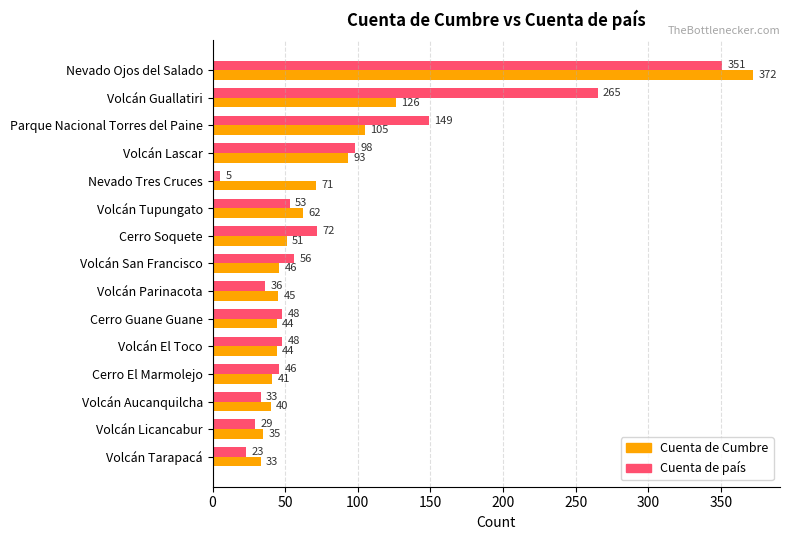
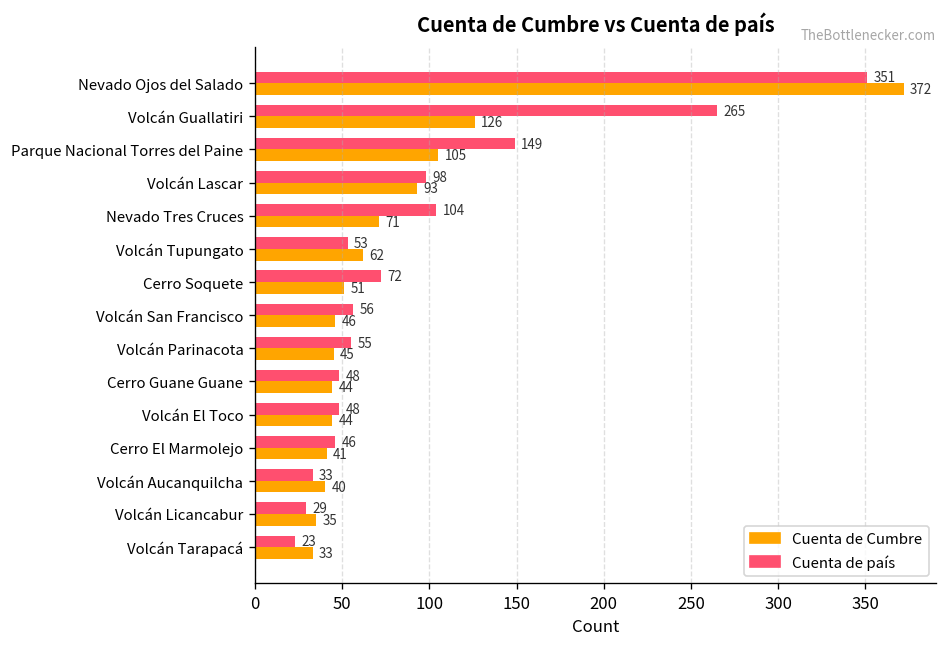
  {
    "Cuenta de Cumbre": {
      "Nevado Ojos del Salado": 372,
      "Volcán Guallatiri": 126,
      "Parque Nacional Torres del Paine": 105,
      "Volcán Lascar": 93,
      "Nevado Tres Cruces": 71,
      "Volcán Tupungato": 62,
      "Cerro Soquete": 51,
      "Volcán San Francisco": 46,
      "Volcán Parinacota": 45,
      "Cerro Guane Guane": 44,
      "Volcán El Toco": 44,
      "Cerro El Marmolejo": 41,
      "Volcán Aucanquilcha": 40,
      "Volcán Licancabur": 35,
      "Volcán Tarapacá": 33
    },
    "Cuenta de país": {
      "Nevado Ojos del Salado": 351,
      "Volcán Guallatiri": 265,
      "Parque Nacional Torres del Paine": 149,
      "Volcán Lascar": 98,
-     "Nevado Tres Cruces": 5,
+     "Nevado Tres Cruces": 104,
      "Volcán Tupungato": 53,
      "Cerro Soquete": 72,
      "Volcán San Francisco": 56,
-     "Volcán Parinacota": 36,
+     "Volcán Parinacota": 55,
      "Cerro Guane Guane": 48,
      "Volcán El Toco": 48,
      "Cerro El Marmolejo": 46,
      "Volcán Aucanquilcha": 33,
      "Volcán Licancabur": 29,
      "Volcán Tarapacá": 23
    }
  }
